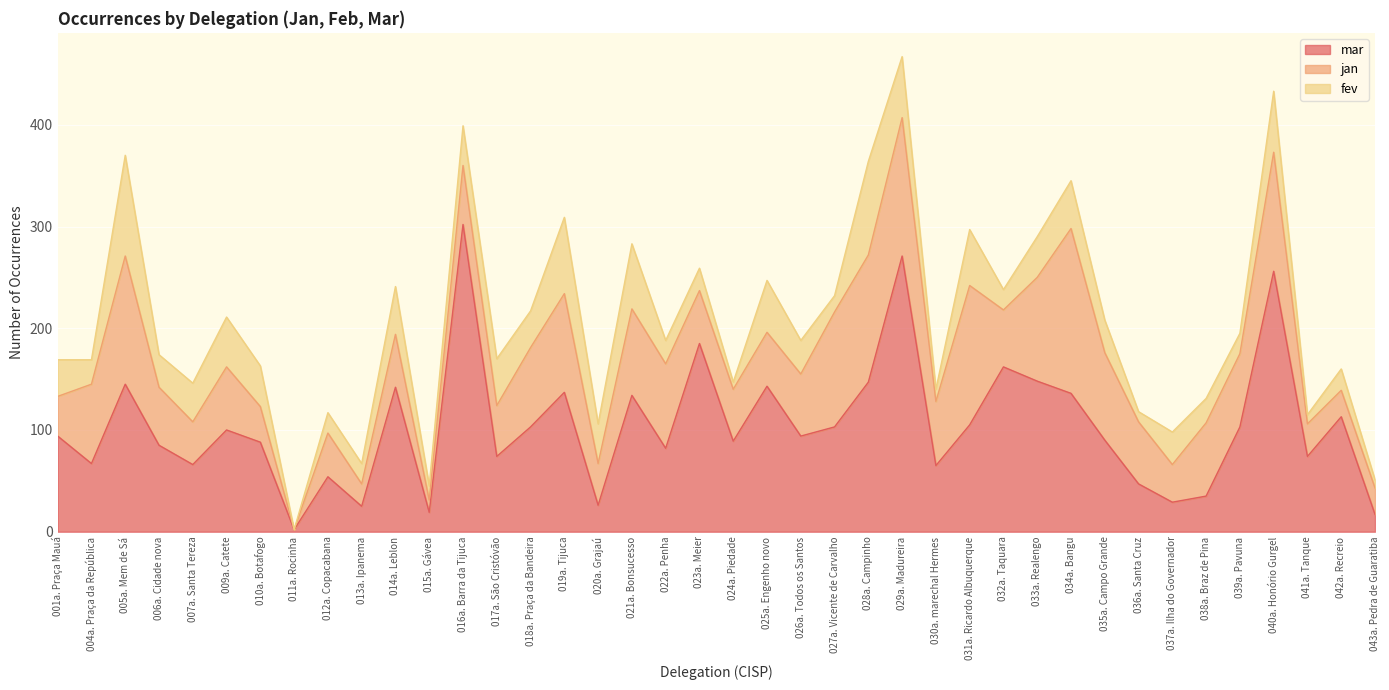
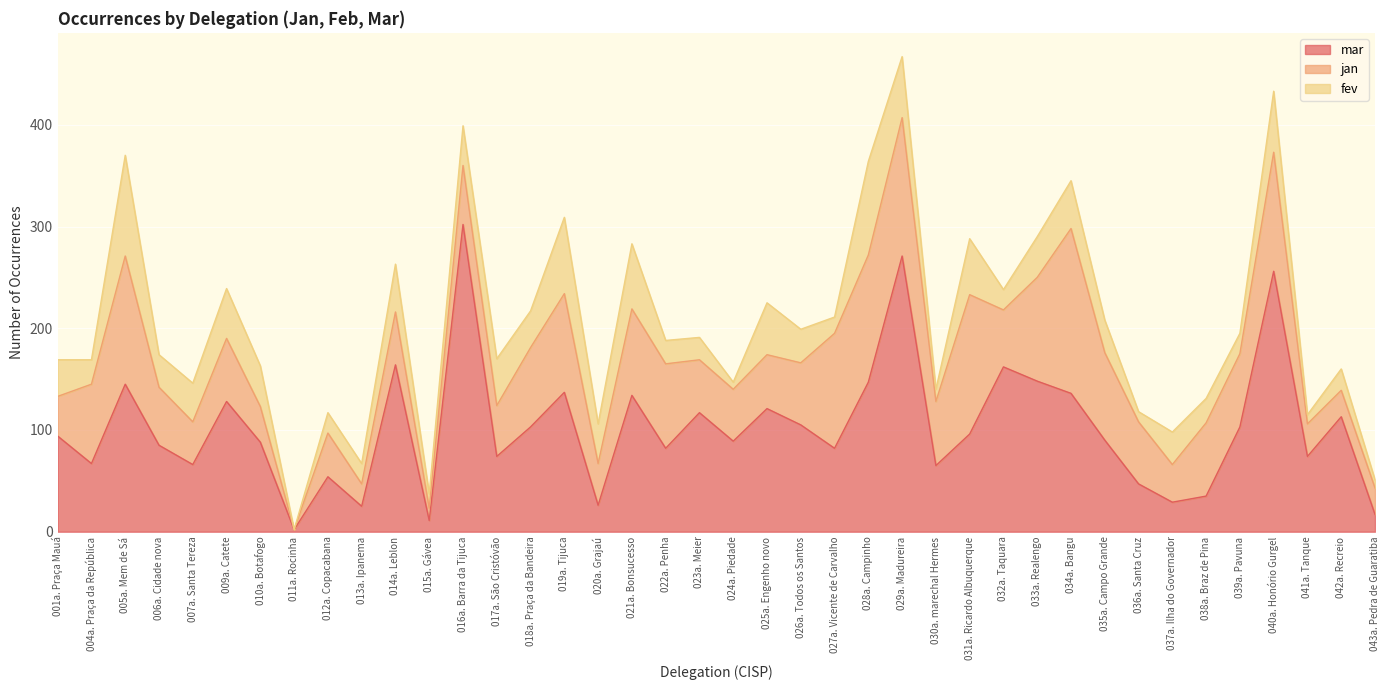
  {
    "mar": {
      "001a. Praça Mauá": 94,
      "004a. Praça da República": 67,
      "005a. Mem de Sá": 145,
      "006a. Cidade nova": 85,
      "007a. Santa Tereza": 66,
-     "009a. Catete": 100,
+     "009a. Catete": 128,
      "010a. Botafogo": 88,
      "012a. Copacabana": 54,
      "013a. Ipanema": 25,
-     "014a. Leblon": 142,
-     "015a. Gávea": 19,
+     "014a. Leblon": 164,
+     "015a. Gávea": 11,
      "016a. Barra da Tijuca": 302,
      "017a. São Cristóvão": 74,
      "018a. Praça da Bandeira": 103,
      "019a. Tijuca": 137,
      "020a. Grajaú": 26,
      "021a. Bonsucesso": 134,
      "022a. Penha": 82,
-     "023a. Meier": 185,
+     "023a. Meier": 117,
      "024a. Piedade": 89,
-     "025a. Engenho novo": 143,
-     "026a. Todos os Santos": 94,
-     "027a. Vicente de Carvalho": 103,
+     "025a. Engenho novo": 121,
+     "026a. Todos os Santos": 105,
+     "027a. Vicente de Carvalho": 82,
      "028a. Campinho": 147,
      "029a. Madureira": 271,
      "030a. marechal Hermes": 65,
-     "031a. Ricardo Albuquerque": 105,
+     "031a. Ricardo Albuquerque": 96,
      "032a. Taquara": 162,
      "033a. Realengo": 148,
      "034a. Bangu": 136,
      "035a. Campo Grande": 90,
      "036a. Santa Cruz": 47,
      "037a. Ilha do Governador": 29,
      "038a. Braz de Pina": 35,
      "039a. Pavuna": 103,
      "040a. Honório Gurgel": 256,
      "041a. Tanque": 74,
      "042a. Recreio": 113,
      "043a. Pedra de Guaratiba": 17
    }
  }
